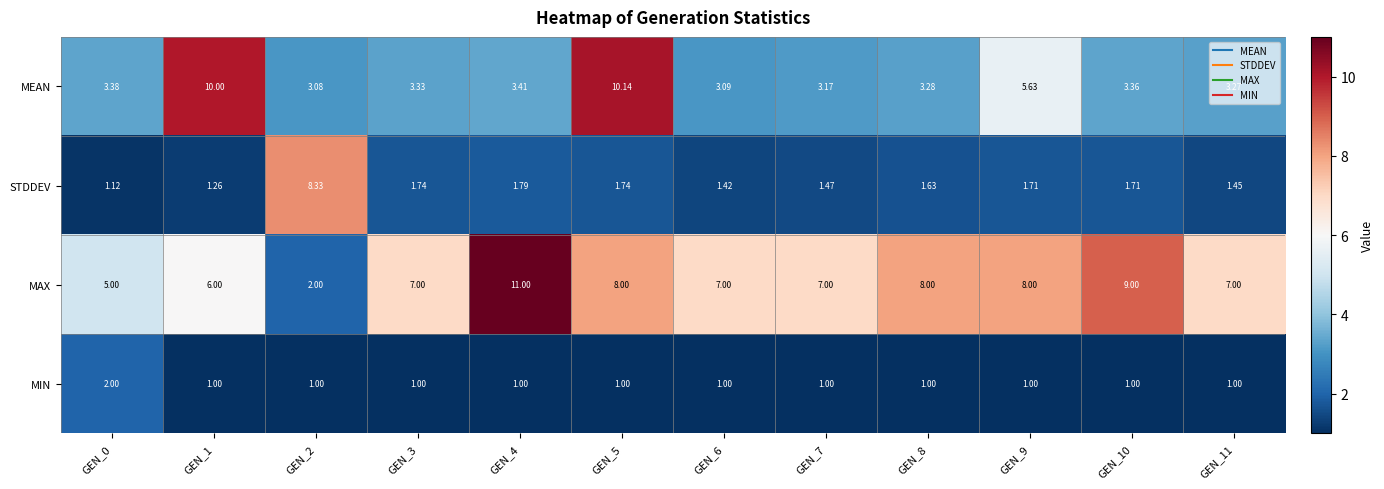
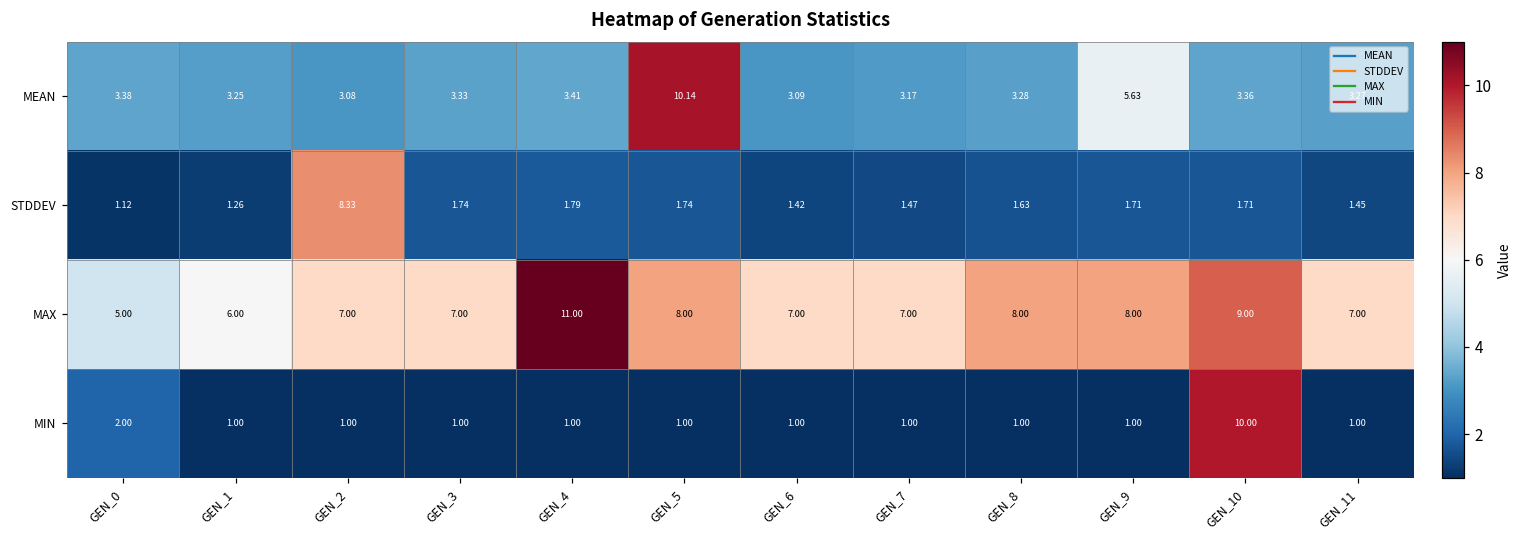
  {
    "MEAN": {
      "GEN_0": 3.38,
-     "GEN_1": 10.00,
+     "GEN_1": 3.25,
      "GEN_2": 3.08,
      "GEN_3": 3.33,
      "GEN_4": 3.41,
      "GEN_5": 10.14,
      "GEN_6": 3.09,
      "GEN_7": 3.17,
      "GEN_8": 3.28,
      "GEN_9": 5.63,
      "GEN_10": 3.36
    },
    "STDDEV": {
      "GEN_0": 1.12,
      "GEN_1": 1.26,
      "GEN_2": 8.33,
      "GEN_3": 1.74,
      "GEN_4": 1.79,
      "GEN_5": 1.74,
      "GEN_6": 1.42,
      "GEN_7": 1.47,
      "GEN_8": 1.63,
      "GEN_9": 1.71,
      "GEN_10": 1.71,
      "GEN_11": 1.45
    },
    "MAX": {
      "GEN_0": 5.00,
      "GEN_1": 6.00,
-     "GEN_2": 2.00,
+     "GEN_2": 7.00,
      "GEN_3": 7.00,
      "GEN_4": 11.00,
      "GEN_5": 8.00,
      "GEN_6": 7.00,
      "GEN_7": 7.00,
      "GEN_8": 8.00,
      "GEN_9": 8.00,
      "GEN_10": 9.00,
      "GEN_11": 7.00
    },
    "MIN": {
      "GEN_0": 2.00,
      "GEN_1": 1.00,
      "GEN_2": 1.00,
      "GEN_3": 1.00,
      "GEN_4": 1.00,
      "GEN_5": 1.00,
      "GEN_6": 1.00,
      "GEN_7": 1.00,
      "GEN_8": 1.00,
      "GEN_9": 1.00,
-     "GEN_10": 1.00,
+     "GEN_10": 10.00,
      "GEN_11": 1.00
    }
  }
